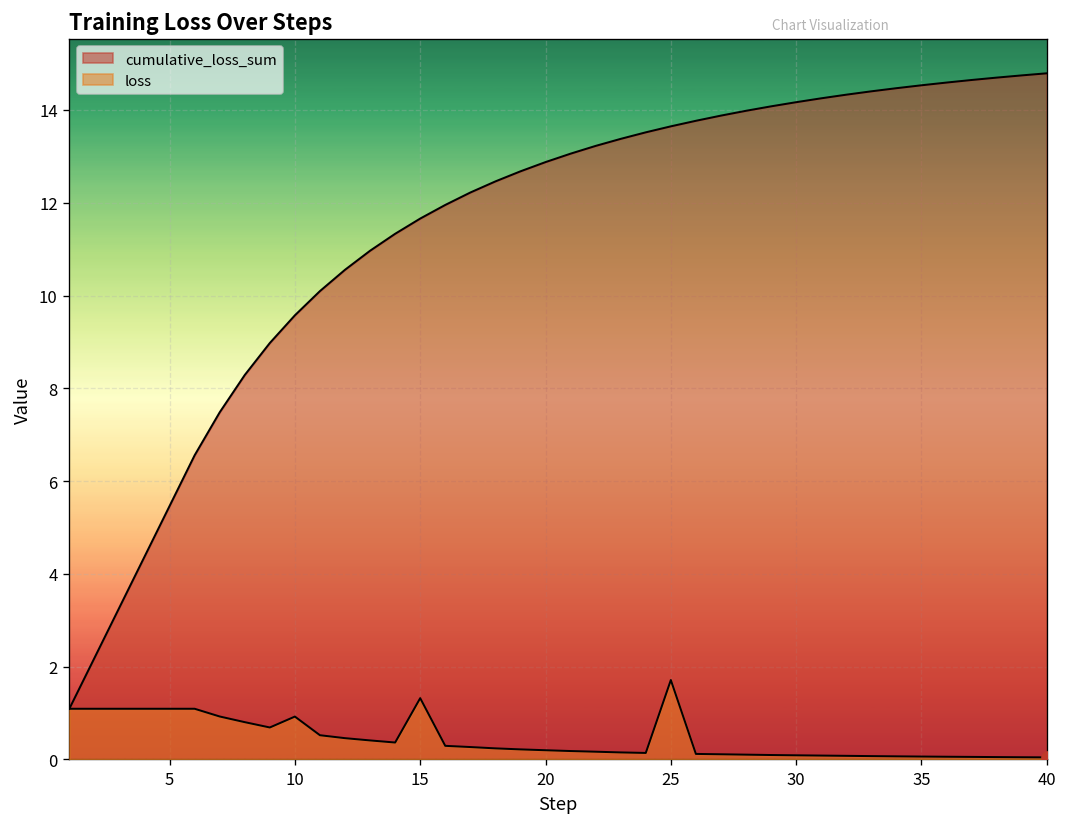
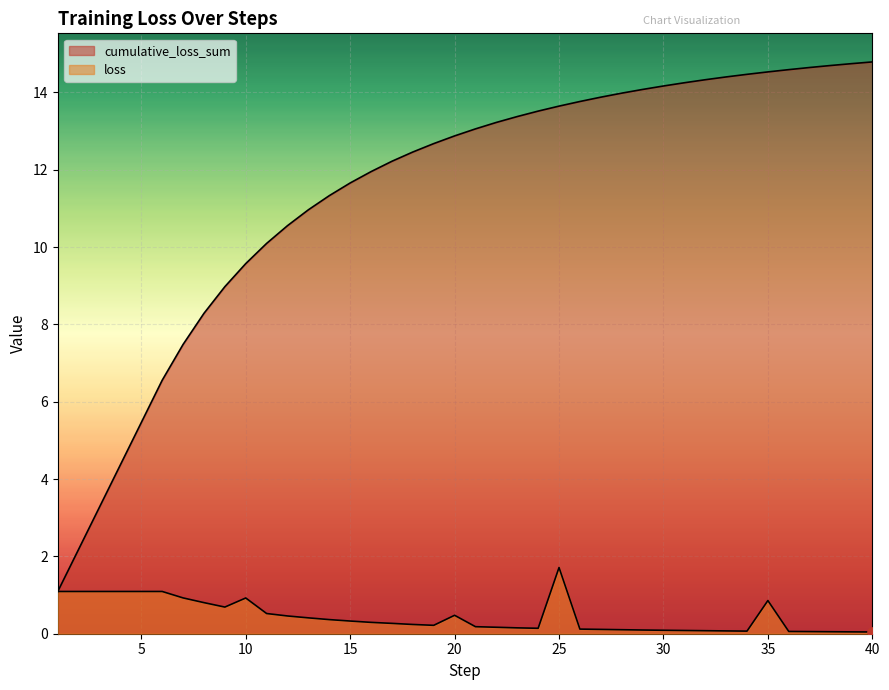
  {
    "loss": {
      "5": 1.1,
      "10": 0.9,
-     "15": 1.3,
-     "20": 0.2,
+     "15": 0.3,
+     "20": 0.5,
      "25": 1.7,
      "30": 0.1,
-     "35": 0.1
+     "35": 0.9
    }
  }
